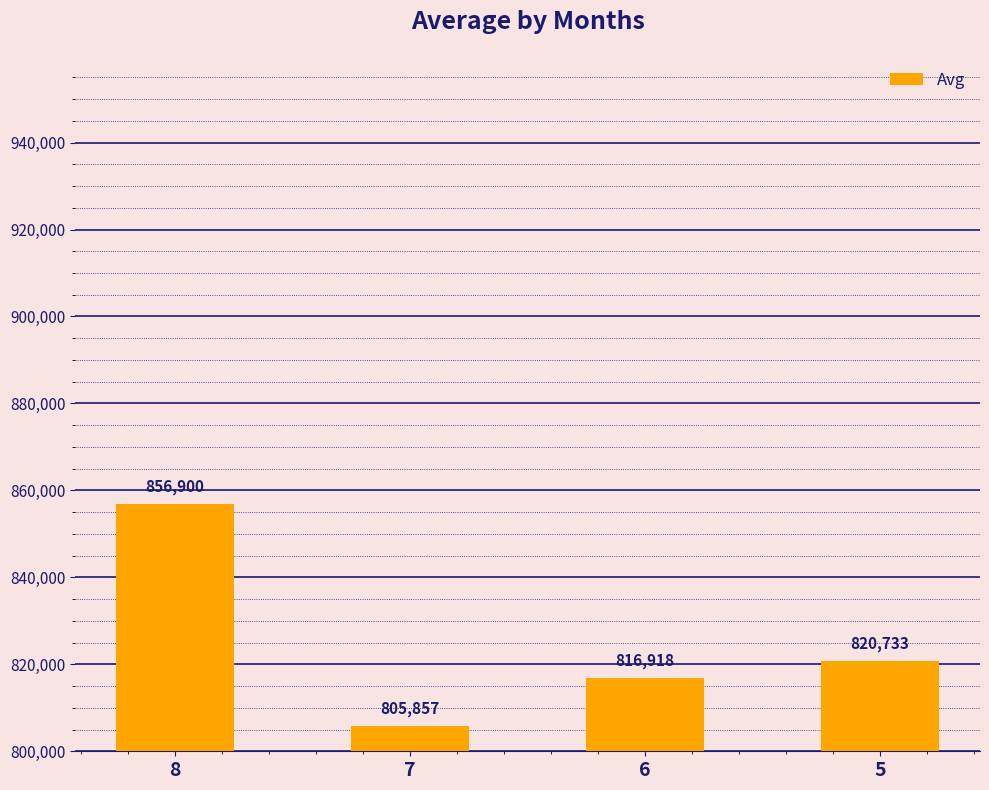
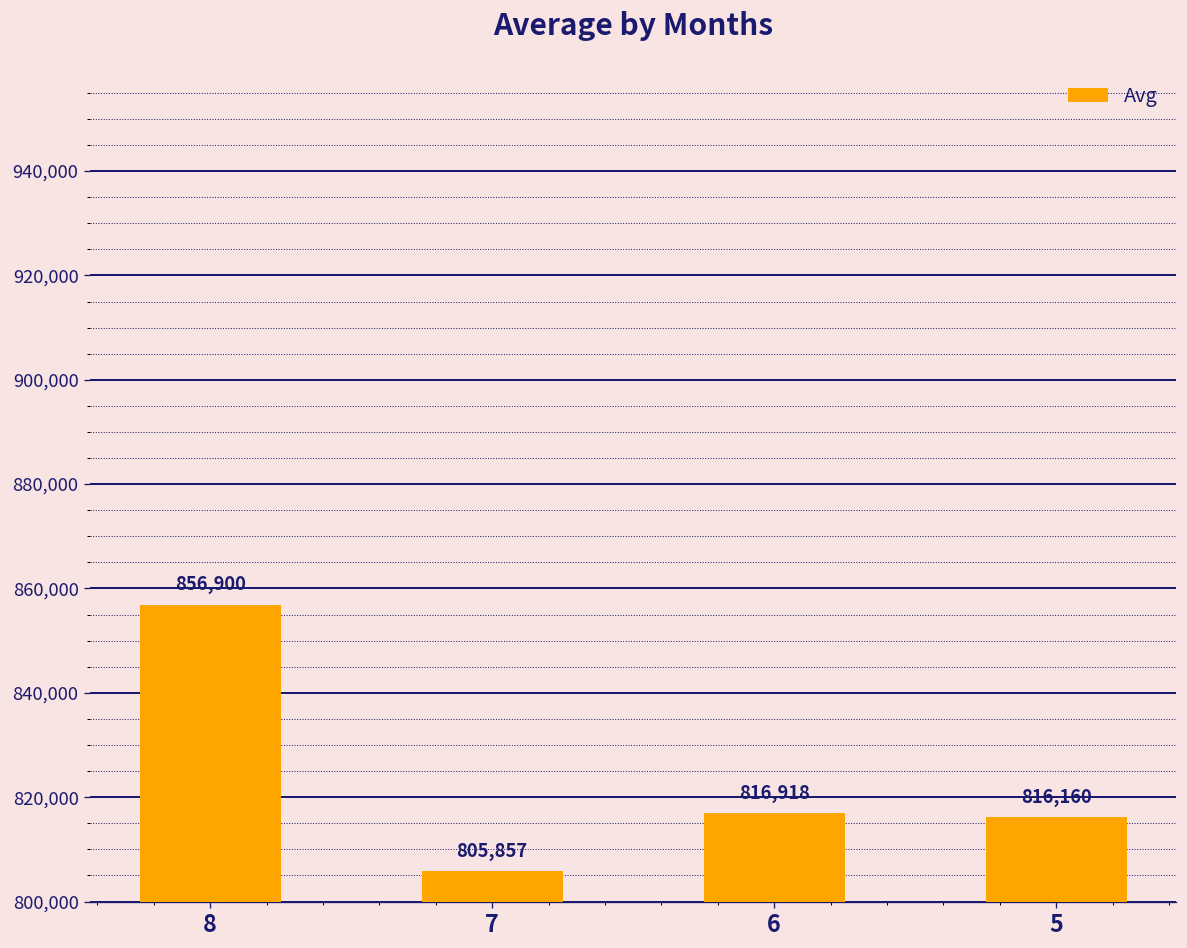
  {
    "8": "856,900",
    "7": "805,857",
    "6": "816,918",
-   "5": "820,733"
+   "5": "816,160"
  }
